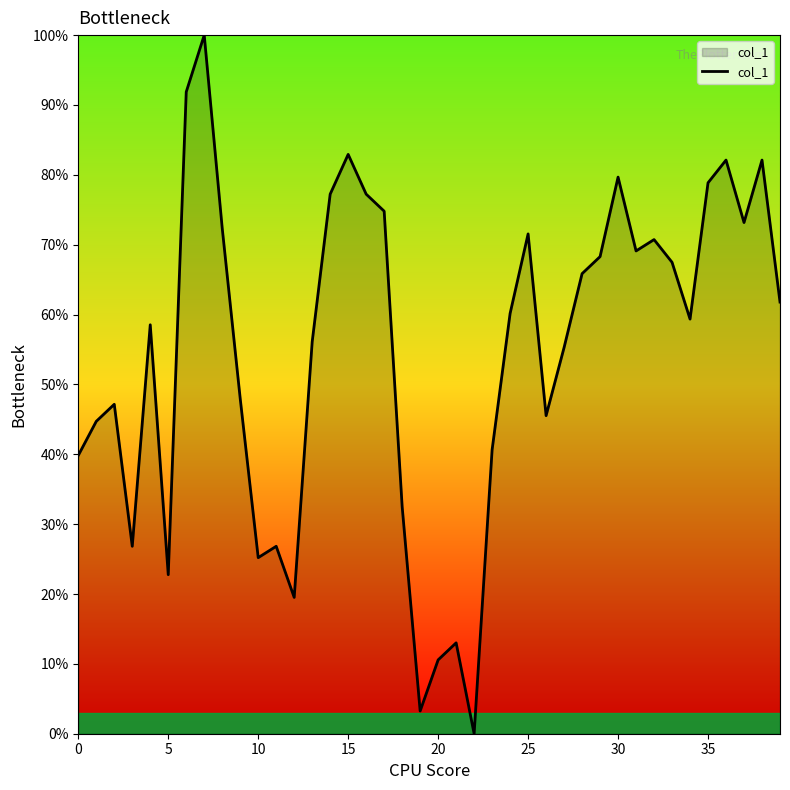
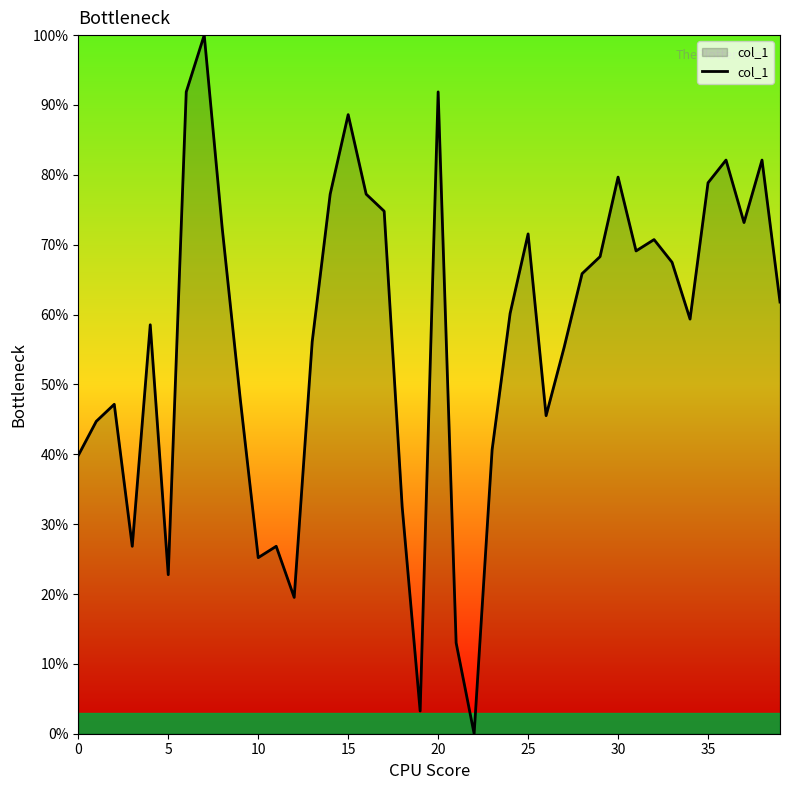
  {
    "0": "40%",
    "5": "23%",
    "10": "25%",
-   "15": "83%",
-   "20": "11%",
+   "15": "89%",
+   "20": "92%",
    "25": "72%",
    "30": "80%",
    "35": "79%"
  }
